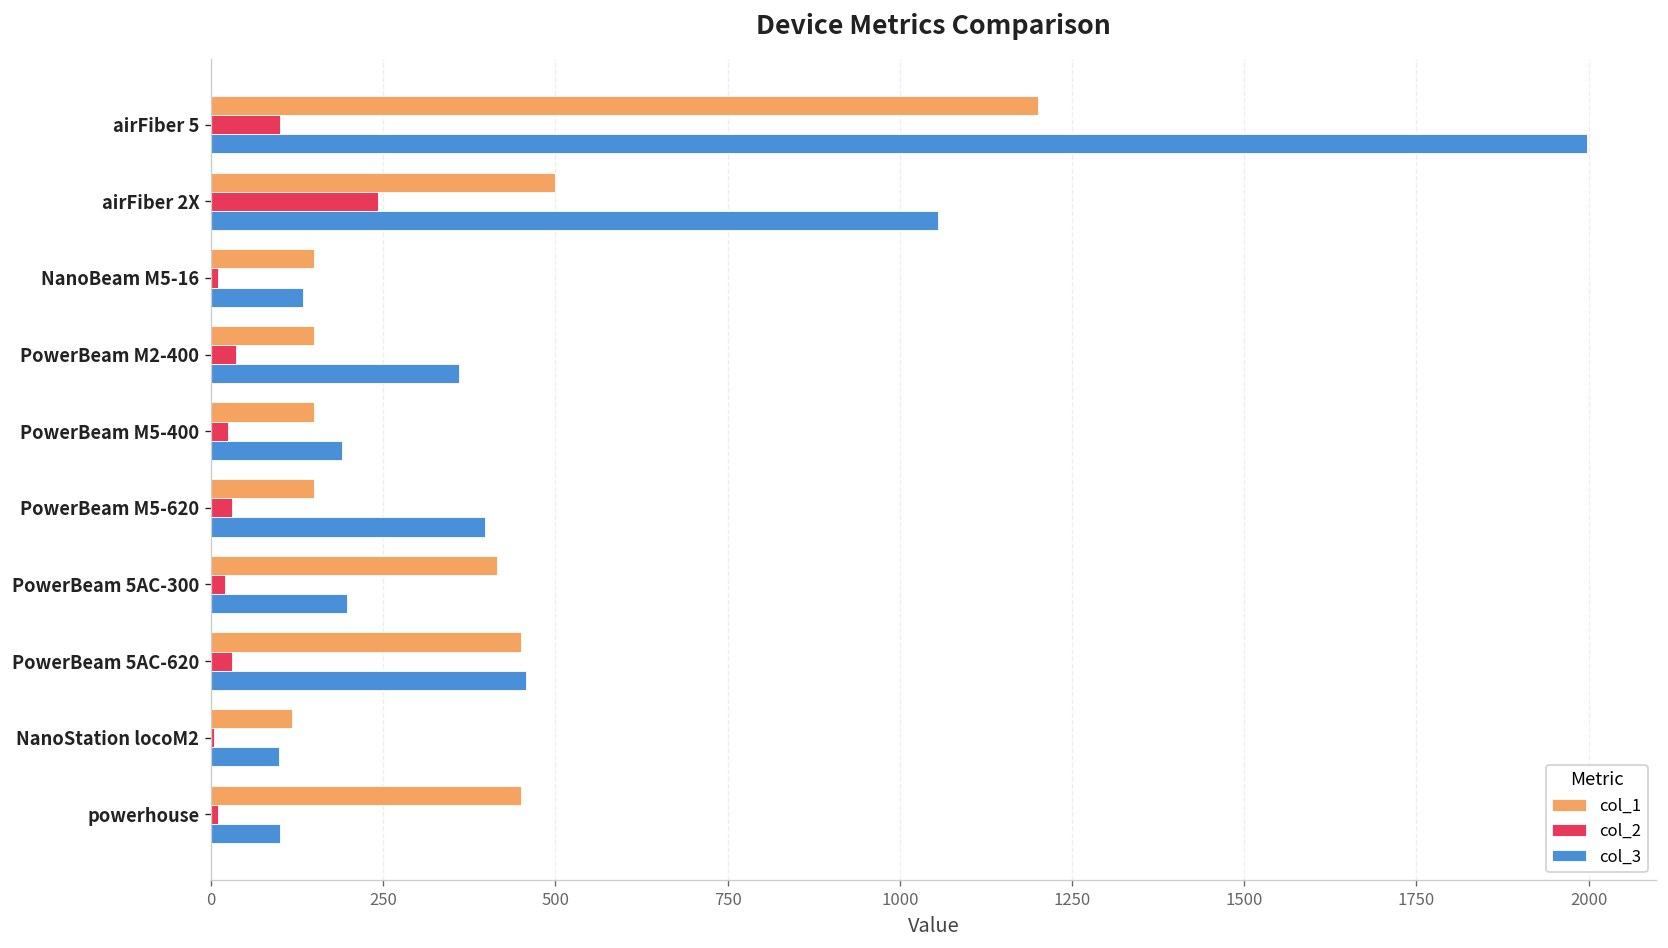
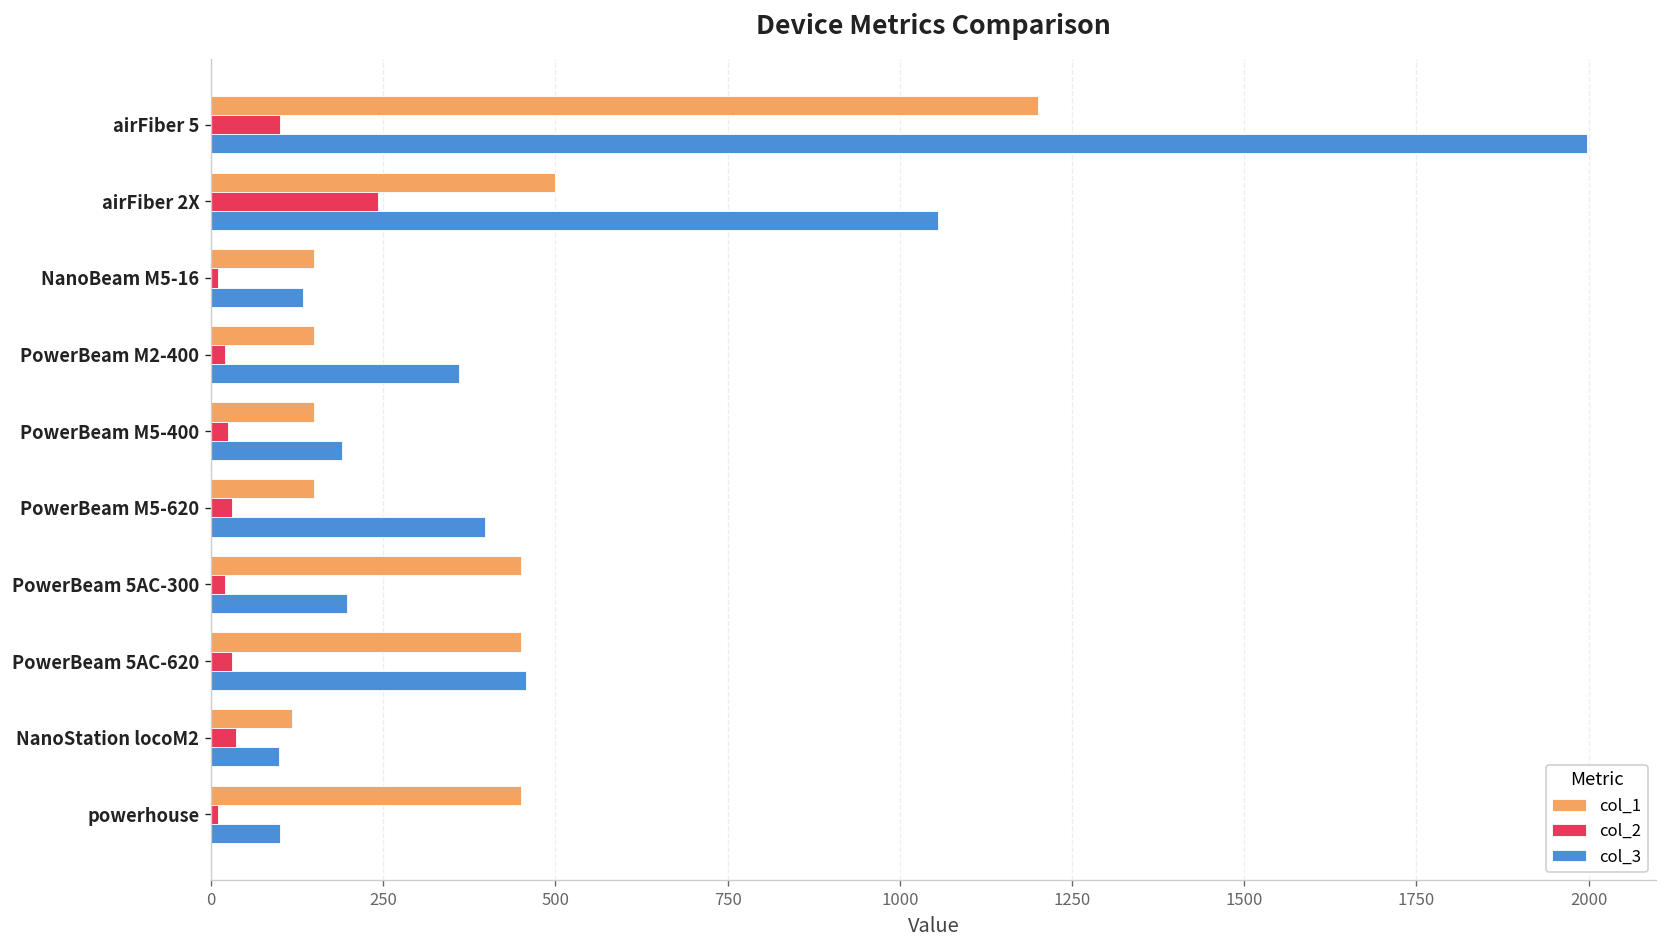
  {
    "col_1": {
      "airFiber 5": 1200,
      "airFiber 2X": 500,
      "NanoBeam M5-16": 150,
      "PowerBeam M2-400": 150,
      "PowerBeam M5-400": 150,
      "PowerBeam M5-620": 150,
-     "PowerBeam 5AC-300": 420,
+     "PowerBeam 5AC-300": 450,
      "PowerBeam 5AC-620": 450,
      "NanoStation locoM2": 120,
      "powerhouse": 450
    },
    "col_2": {
      "airFiber 5": 100,
      "airFiber 2X": 240,
      "NanoBeam M5-16": 10,
-     "PowerBeam M2-400": 40,
+     "PowerBeam M2-400": 20,
      "PowerBeam M5-400": 30,
      "PowerBeam M5-620": 30,
      "PowerBeam 5AC-300": 20,
      "PowerBeam 5AC-620": 30,
-     "NanoStation locoM2": 10,
+     "NanoStation locoM2": 40,
      "powerhouse": 10
    },
    "col_3": {
      "airFiber 5": 2000,
      "airFiber 2X": 1060,
      "NanoBeam M5-16": 130,
      "PowerBeam M2-400": 360,
      "PowerBeam M5-400": 190,
      "PowerBeam M5-620": 400,
      "PowerBeam 5AC-300": 200,
      "PowerBeam 5AC-620": 460,
      "NanoStation locoM2": 100,
      "powerhouse": 100
    }
  }
